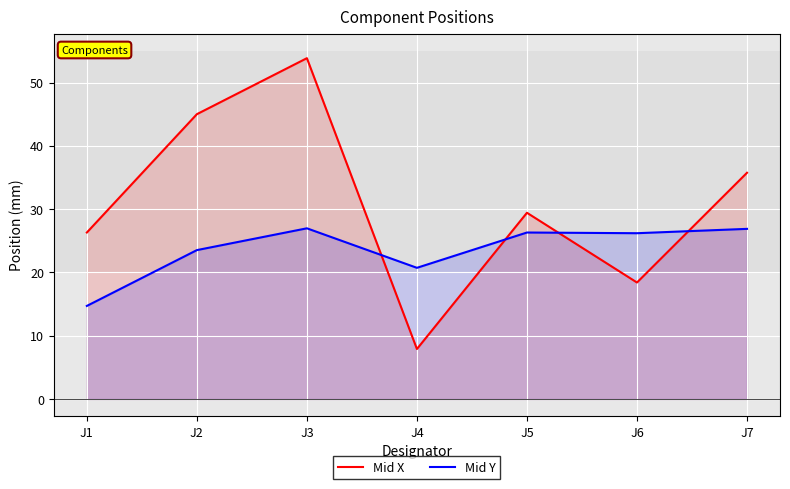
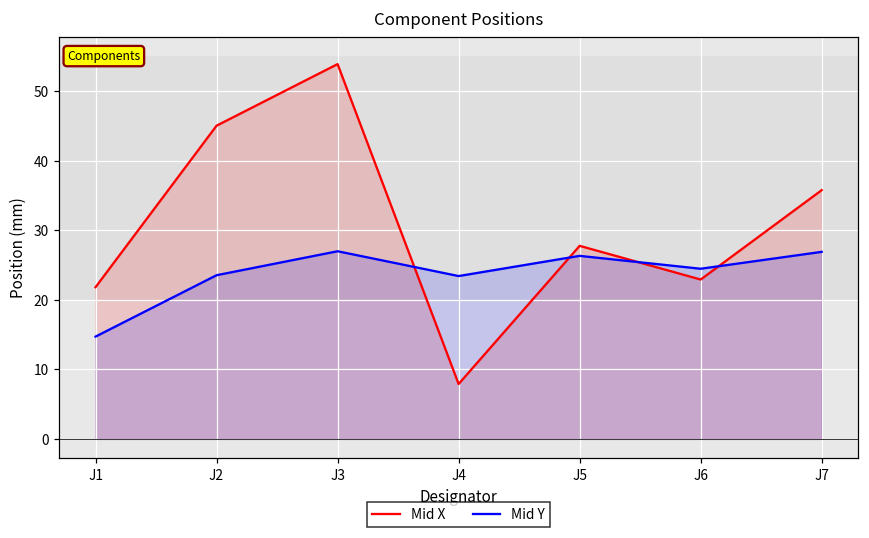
  {
    "Mid X": {
-     "J1": 26,
+     "J1": 22,
      "J2": 45,
      "J3": 54,
      "J4": 8,
-     "J5": 29,
-     "J6": 18,
+     "J5": 28,
+     "J6": 23,
      "J7": 36
    },
    "Mid Y": {
      "J1": 15,
      "J2": 24,
      "J3": 27,
-     "J4": 21,
+     "J4": 23,
      "J5": 26,
-     "J6": 26,
+     "J6": 24,
      "J7": 27
    }
  }
